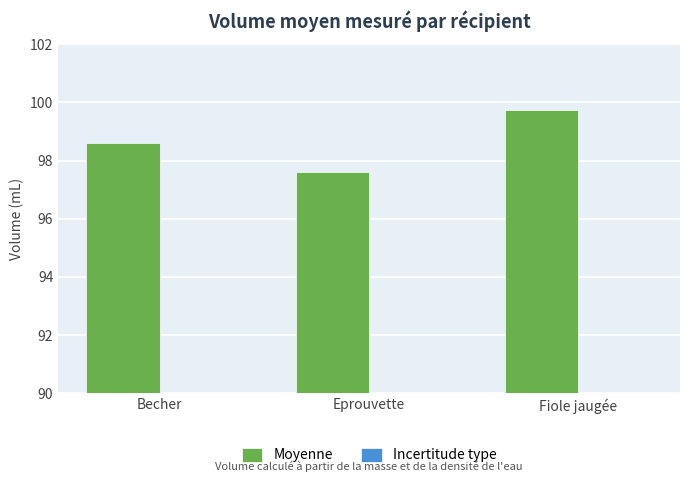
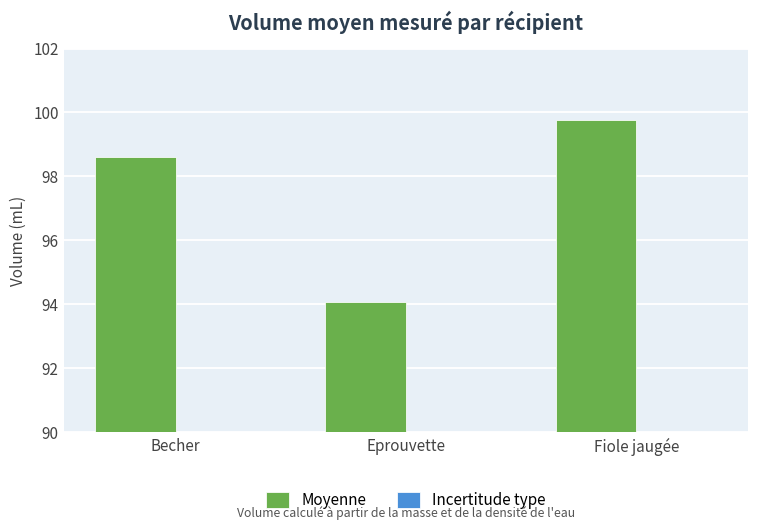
  {
    "Moyenne": {
      "Becher": 98.6,
-     "Eprouvette": 97.6,
+     "Eprouvette": 94.1,
      "Fiole jaugée": 99.8
    }
  }
